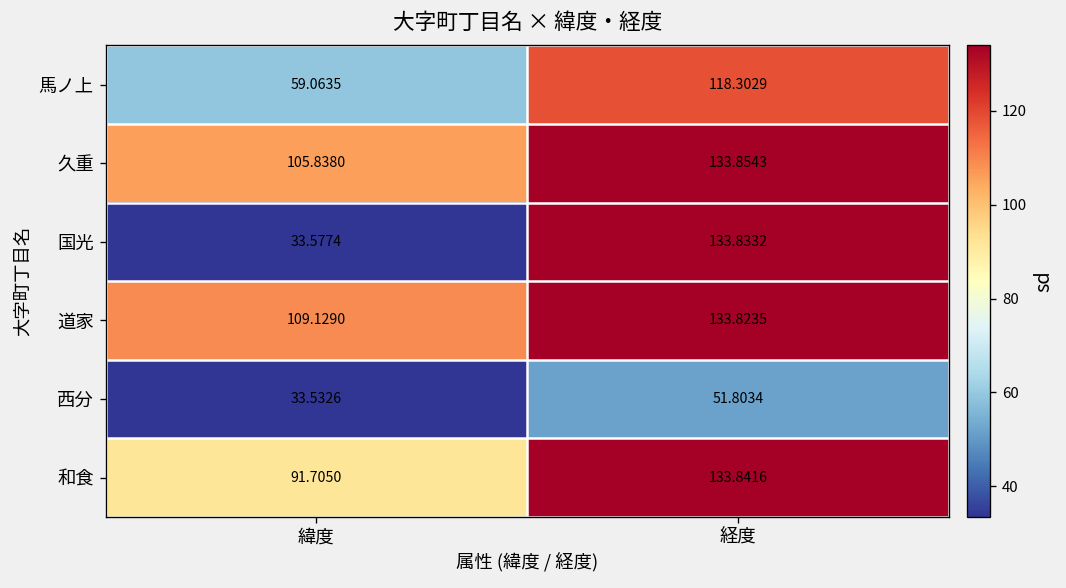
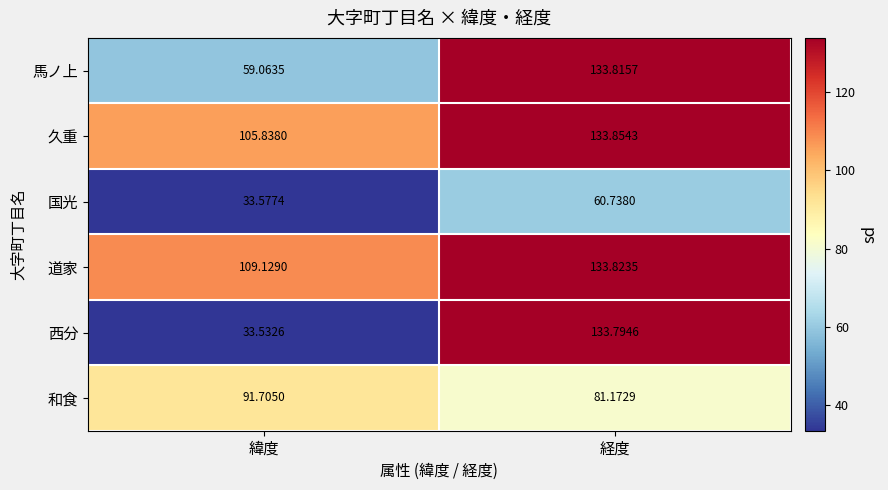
  {
    "馬ノ上": {
      "緯度": 59.0635,
-     "経度": 118.3029
+     "経度": 133.8157
    },
    "久重": {
      "緯度": 105.8380,
      "経度": 133.8543
    },
    "国光": {
      "緯度": 33.5774,
-     "経度": 133.8332
+     "経度": 60.7380
    },
    "道家": {
      "緯度": 109.1290,
      "経度": 133.8235
    },
    "西分": {
      "緯度": 33.5326,
-     "経度": 51.8034
+     "経度": 133.7946
    },
    "和食": {
      "緯度": 91.7050,
-     "経度": 133.8416
+     "経度": 81.1729
    }
  }
